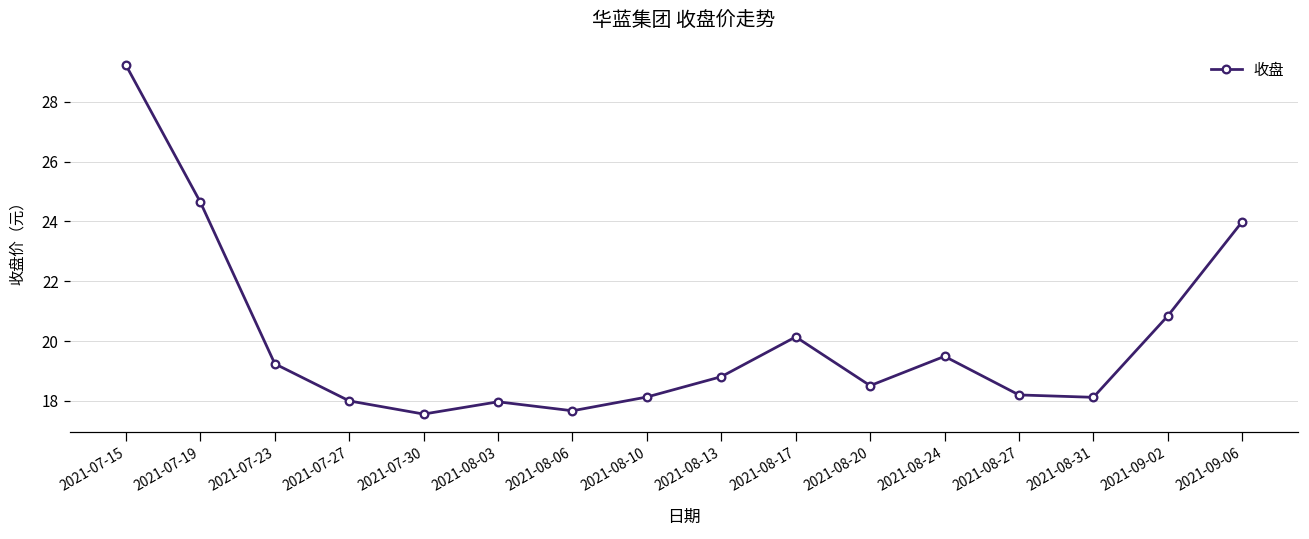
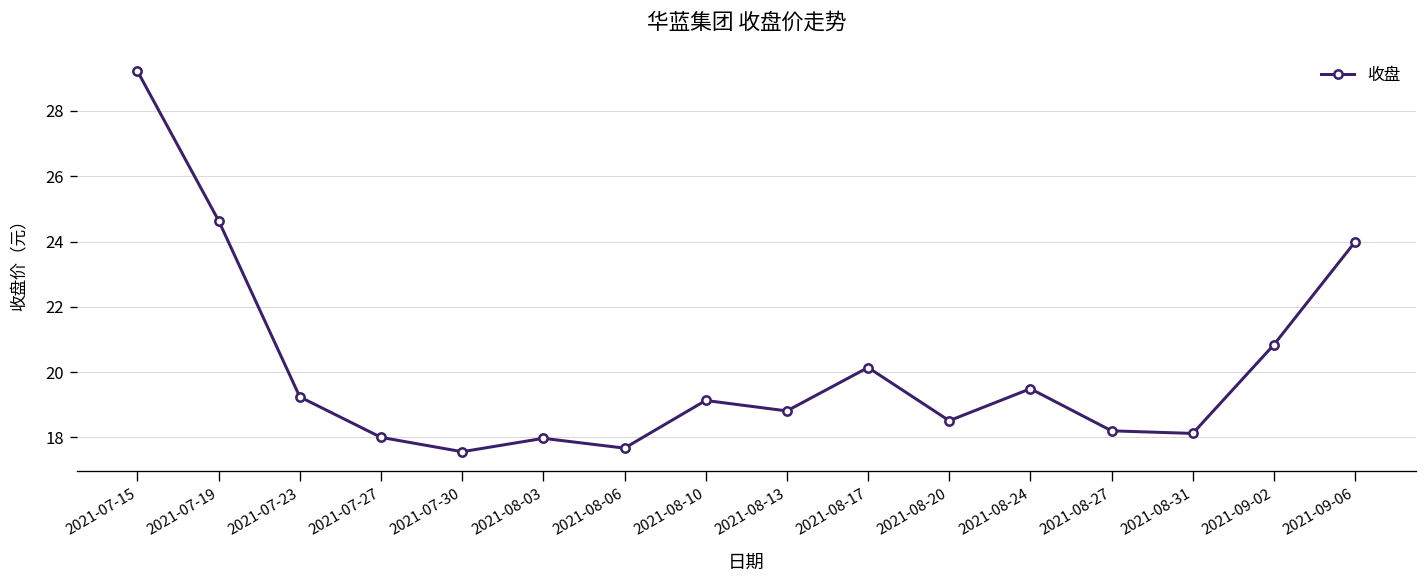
  {
    "2021-07-15": 29.2,
    "2021-07-19": 24.6,
    "2021-07-23": 19.2,
    "2021-07-27": 18.0,
    "2021-07-30": 17.6,
    "2021-08-03": 18.0,
    "2021-08-06": 17.7,
-   "2021-08-10": 18.1,
+   "2021-08-10": 19.1,
    "2021-08-13": 18.8,
    "2021-08-17": 20.1,
    "2021-08-20": 18.5,
    "2021-08-24": 19.5,
    "2021-08-27": 18.2,
    "2021-08-31": 18.1,
    "2021-09-02": 20.8,
    "2021-09-06": 24.0
  }
